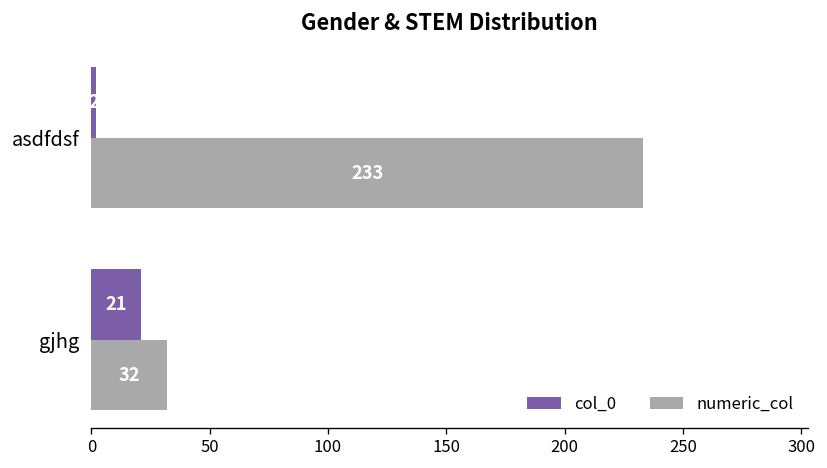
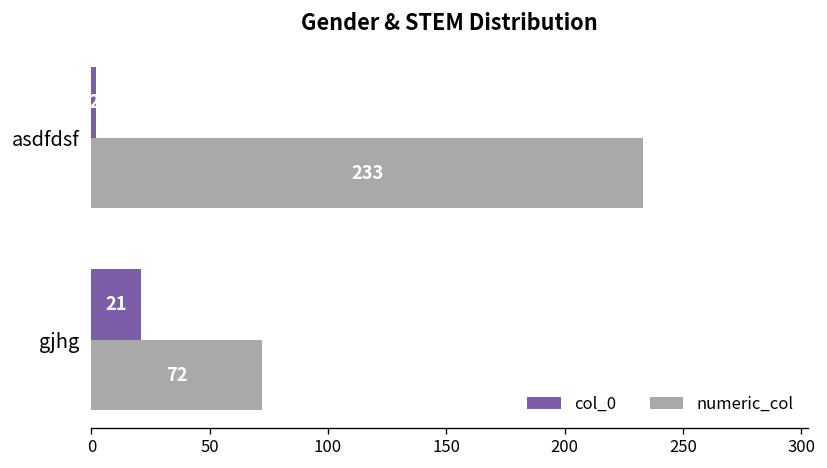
  {
    "col_0": {
      "gjhg": 21
    },
    "numeric_col": {
      "asdfdsf": 233,
-     "gjhg": 32
+     "gjhg": 72
    }
  }
